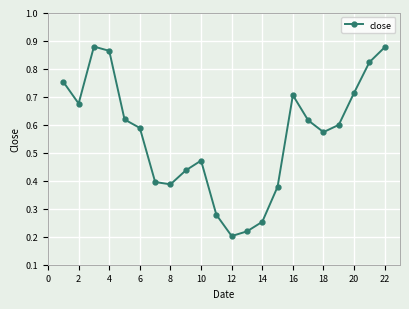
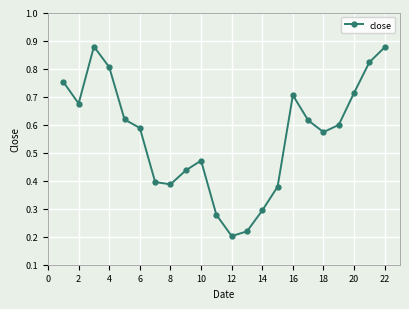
  {
    "2": 0.68,
-   "4": 0.86,
+   "4": 0.80,
    "6": 0.59,
    "8": 0.39,
    "10": 0.47,
    "12": 0.20,
-   "14": 0.25,
+   "14": 0.29,
    "16": 0.70,
    "18": 0.57,
    "20": 0.71,
    "22": 0.88
  }
